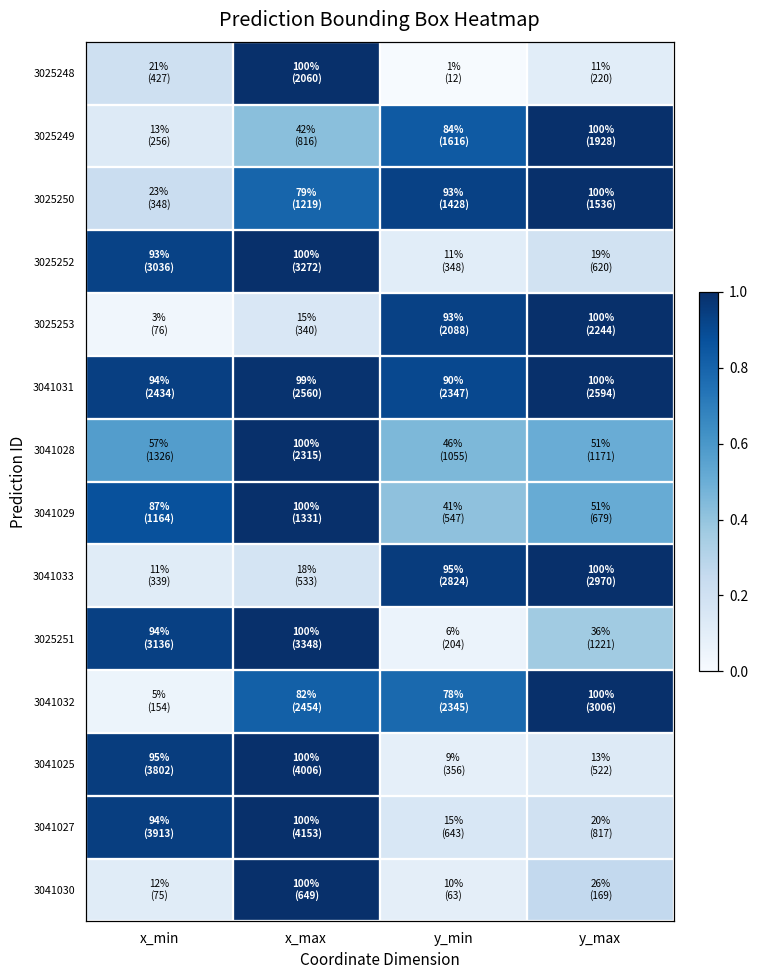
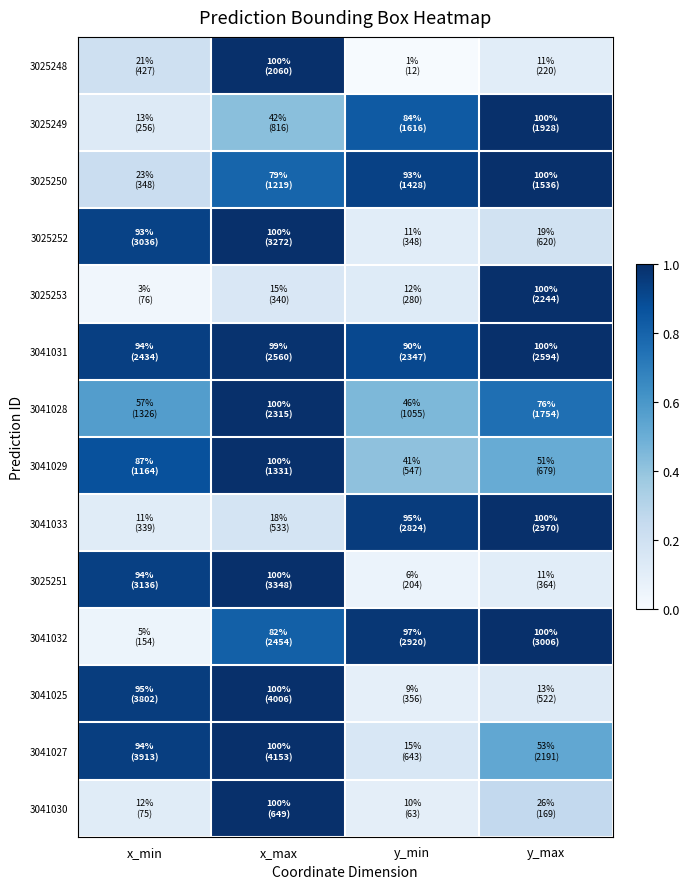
  {
    "3025253": {
-     "y_min": "93% (2088)"
+     "y_min": "12% (280)"
    },
    "3041028": {
-     "y_max": "51% (1171)"
+     "y_max": "76% (1754)"
    },
    "3025251": {
-     "y_max": "36% (1221)"
+     "y_max": "11% (364)"
    },
    "3041032": {
-     "y_min": "78% (2345)"
+     "y_min": "97% (2920)"
    },
    "3041027": {
-     "y_max": "20% (817)"
+     "y_max": "53% (2191)"
    }
  }
